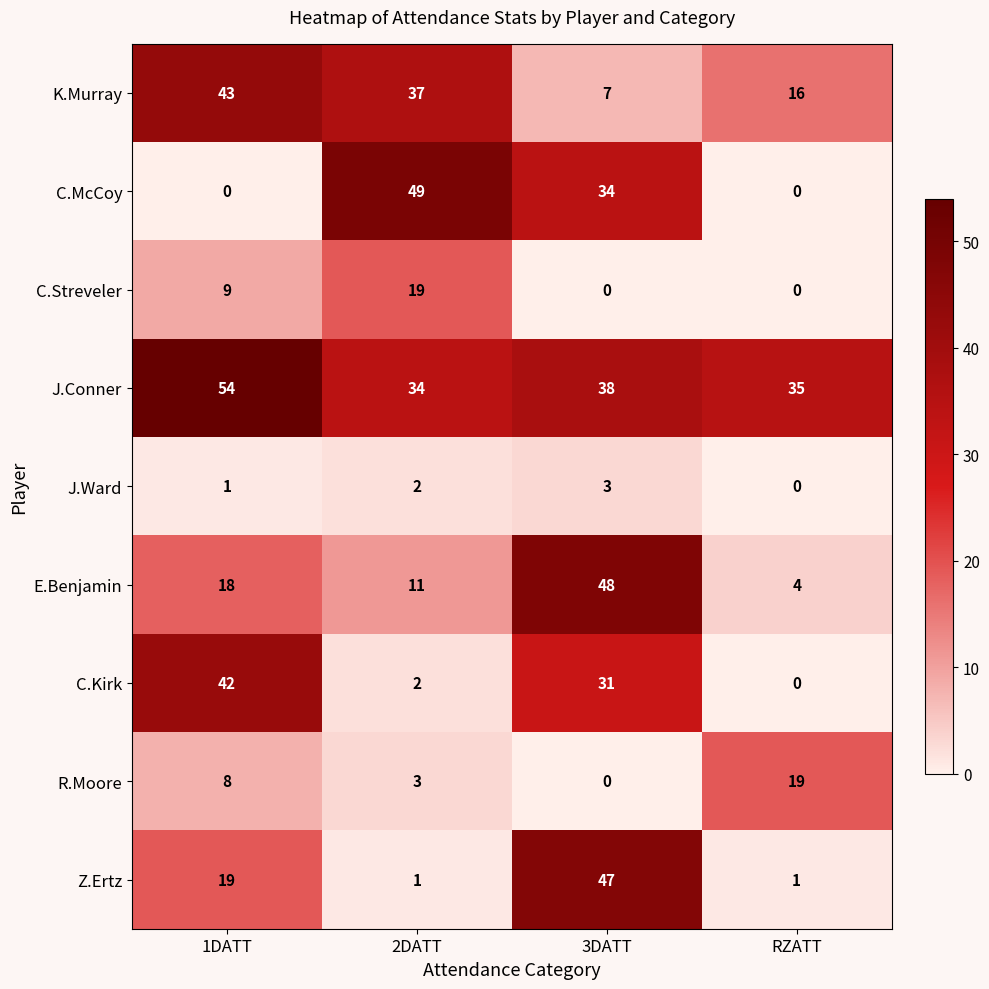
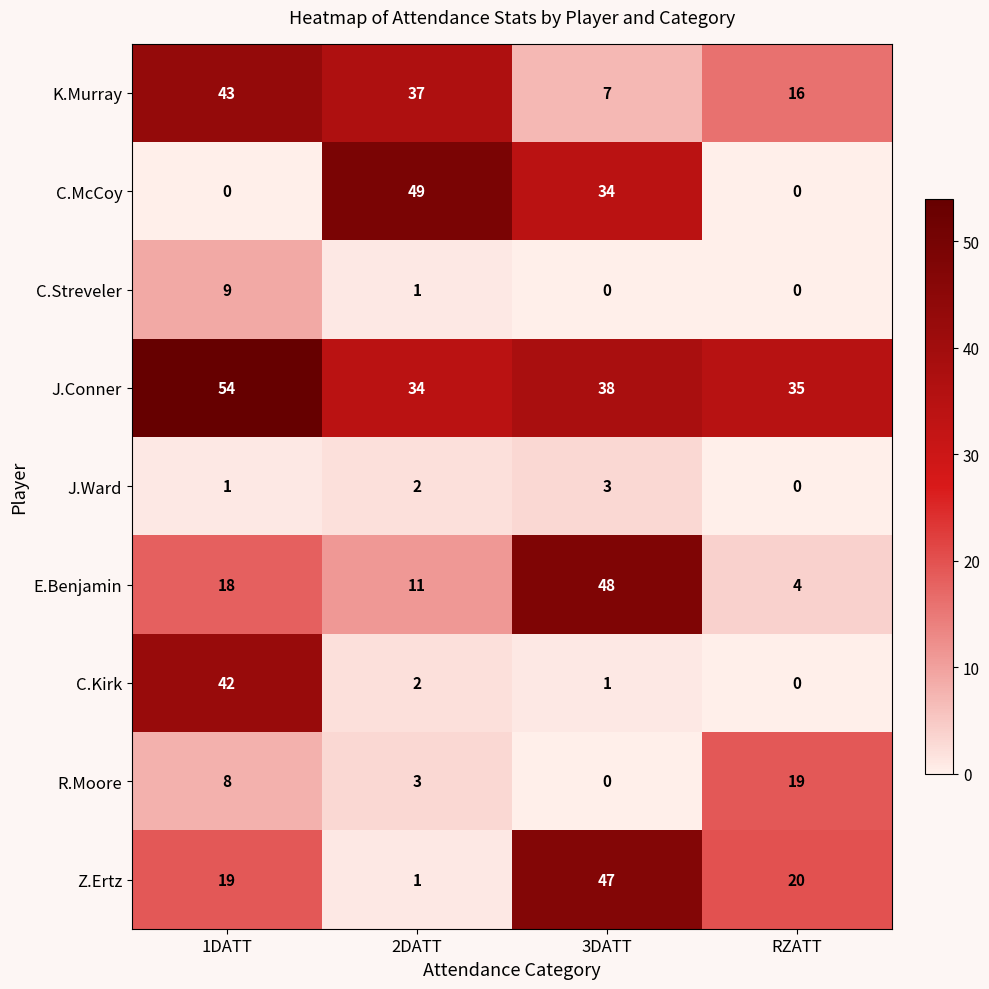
  {
    "K.Murray": {
      "1DATT": 43,
      "2DATT": 37,
      "3DATT": 7,
      "RZATT": 16
    },
    "C.McCoy": {
      "1DATT": 0,
      "2DATT": 49,
      "3DATT": 34,
      "RZATT": 0
    },
    "C.Streveler": {
      "1DATT": 9,
-     "2DATT": 19,
+     "2DATT": 1,
      "3DATT": 0,
      "RZATT": 0
    },
    "J.Conner": {
      "1DATT": 54,
      "2DATT": 34,
      "3DATT": 38,
      "RZATT": 35
    },
    "J.Ward": {
      "1DATT": 1,
      "2DATT": 2,
      "3DATT": 3,
      "RZATT": 0
    },
    "E.Benjamin": {
      "1DATT": 18,
      "2DATT": 11,
      "3DATT": 48,
      "RZATT": 4
    },
    "C.Kirk": {
      "1DATT": 42,
      "2DATT": 2,
-     "3DATT": 31,
+     "3DATT": 1,
      "RZATT": 0
    },
    "R.Moore": {
      "1DATT": 8,
      "2DATT": 3,
      "3DATT": 0,
      "RZATT": 19
    },
    "Z.Ertz": {
      "1DATT": 19,
      "2DATT": 1,
      "3DATT": 47,
-     "RZATT": 1
+     "RZATT": 20
    }
  }
